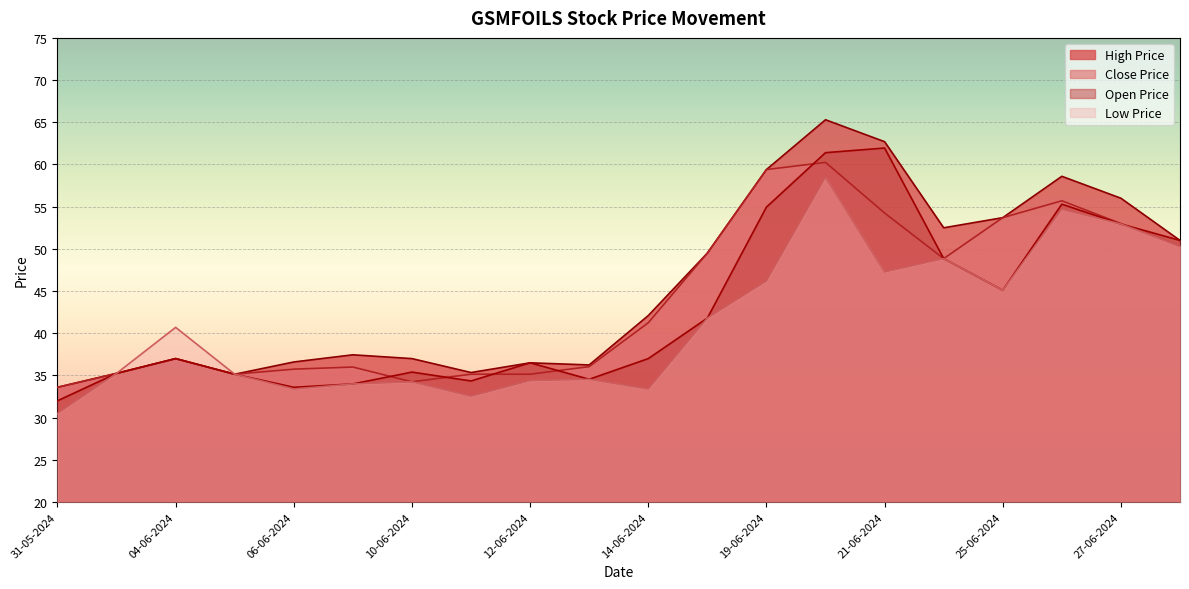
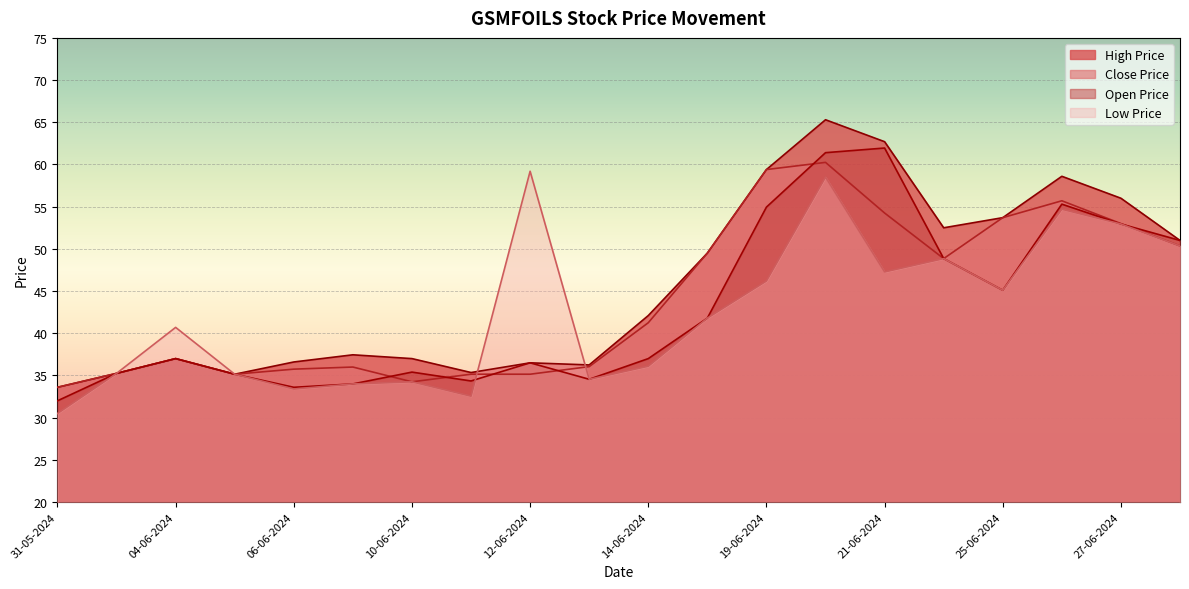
  {
    "Low Price": {
      "31-05-2024": 31,
      "04-06-2024": 41,
-     "12-06-2024": 34,
-     "14-06-2024": 33,
+     "12-06-2024": 59,
+     "14-06-2024": 36,
      "19-06-2024": 46,
      "21-06-2024": 47
    }
  }
